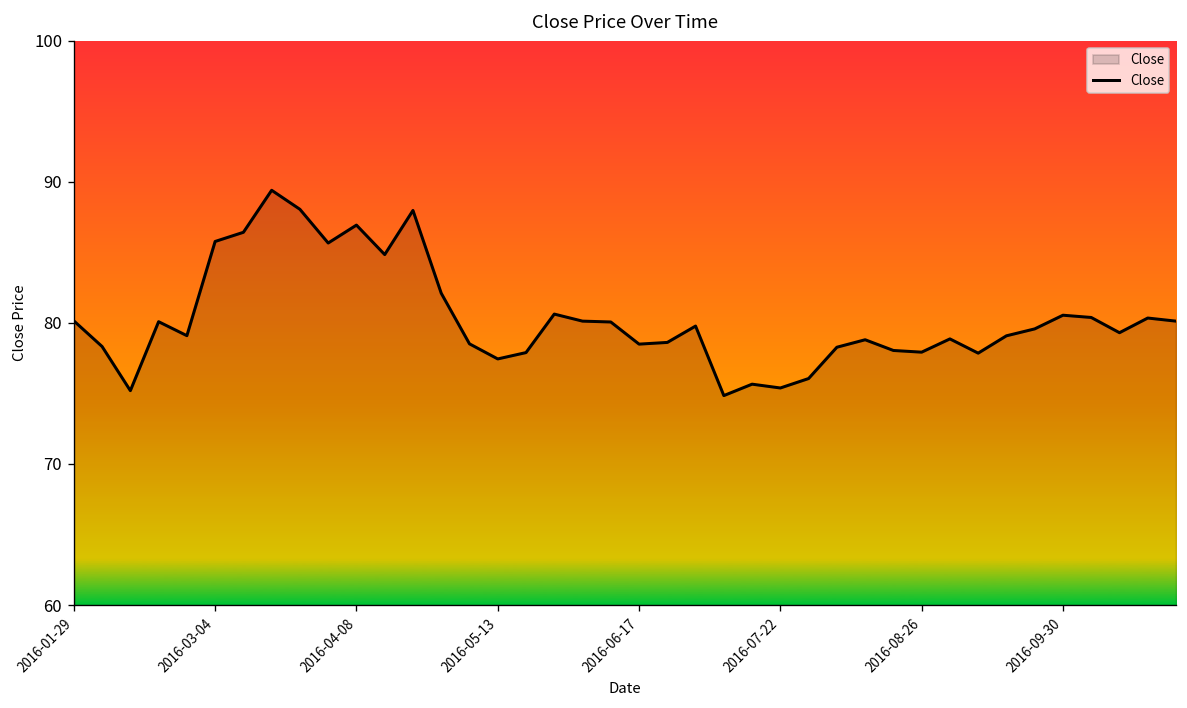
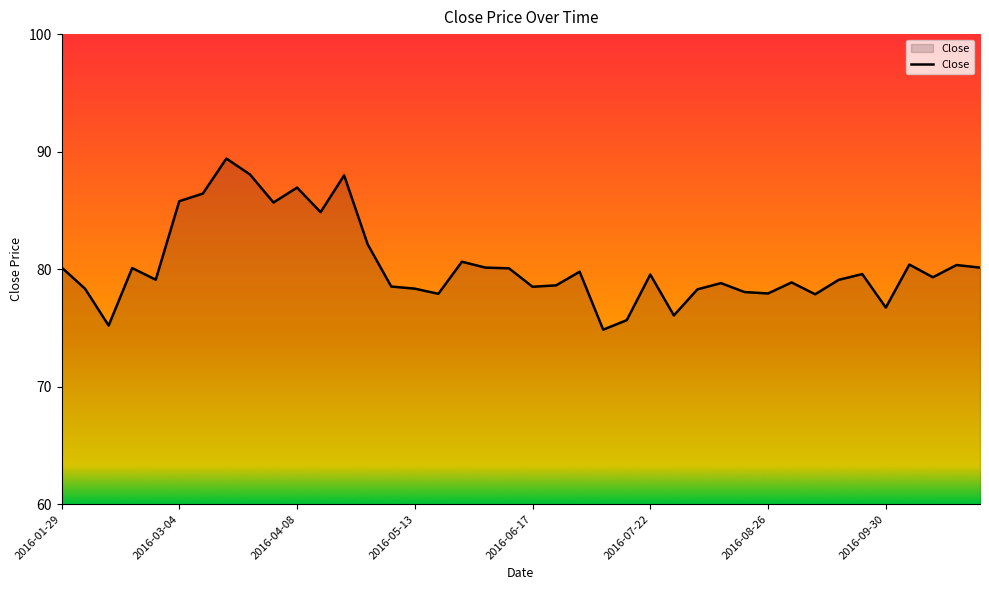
  {
    "2016-01-29": 80.2,
    "2016-03-04": 85.8,
    "2016-04-08": 86.9,
-   "2016-05-13": 77.5,
+   "2016-05-13": 78.3,
    "2016-06-17": 78.5,
-   "2016-07-22": 75.4,
+   "2016-07-22": 79.5,
    "2016-08-26": 77.9,
-   "2016-09-30": 80.6
+   "2016-09-30": 76.7
  }
